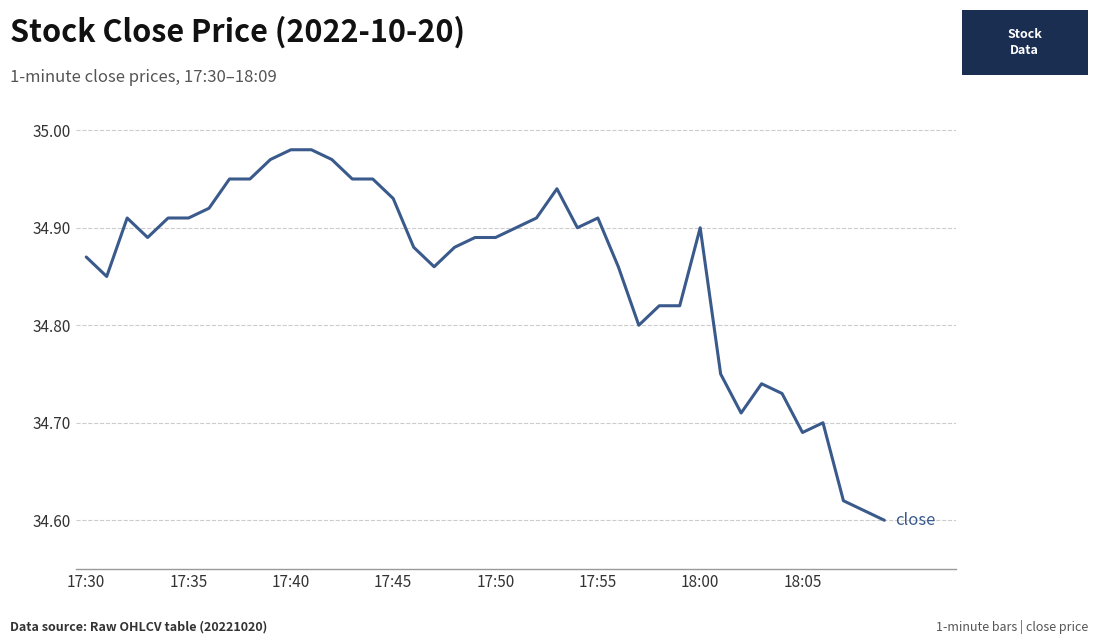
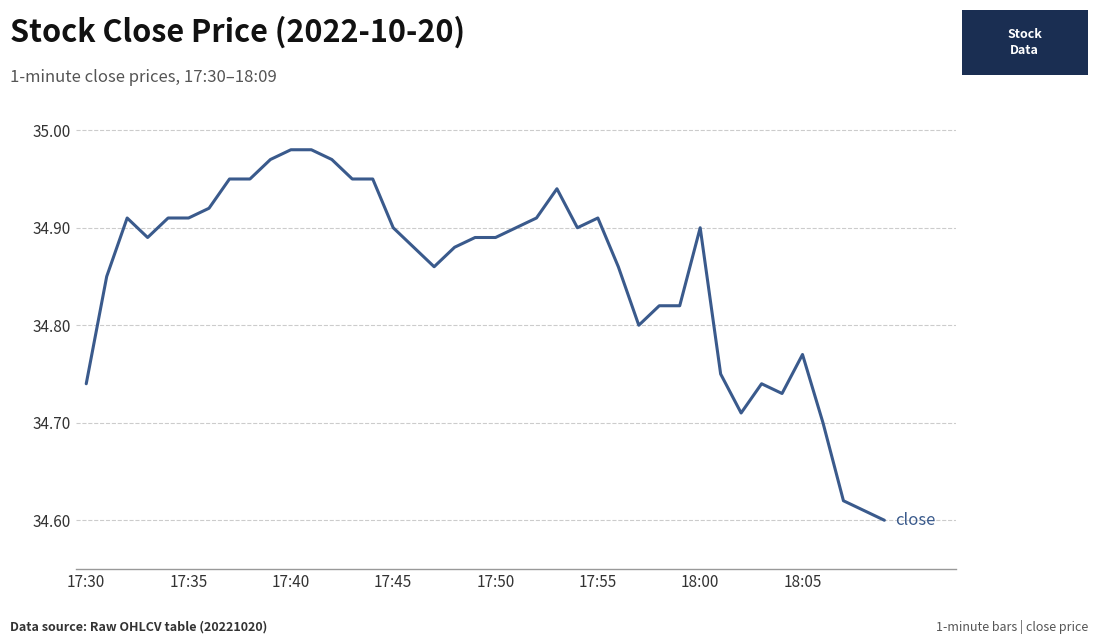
  {
-   "17:30": 34.87,
+   "17:30": 34.74,
    "17:35": 34.91,
    "17:40": 34.98,
-   "17:45": 34.93,
+   "17:45": 34.90,
    "17:50": 34.89,
    "17:55": 34.91,
    "18:00": 34.90,
-   "18:05": 34.69
+   "18:05": 34.77
  }
